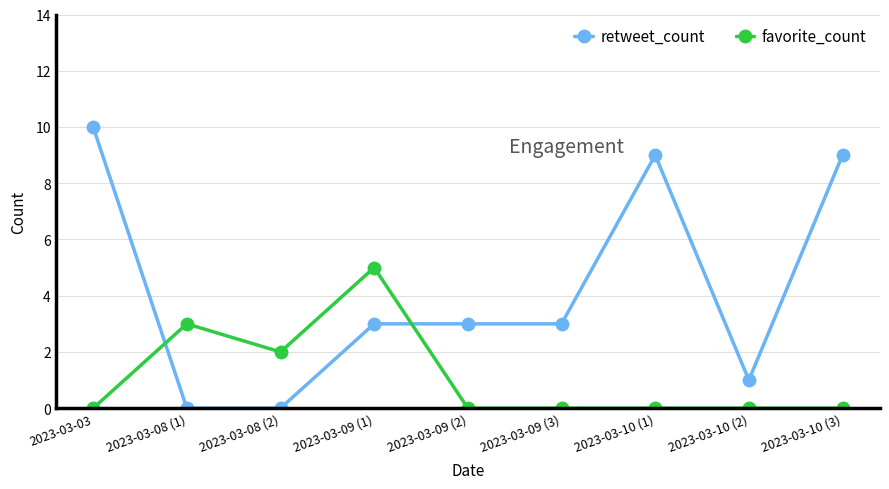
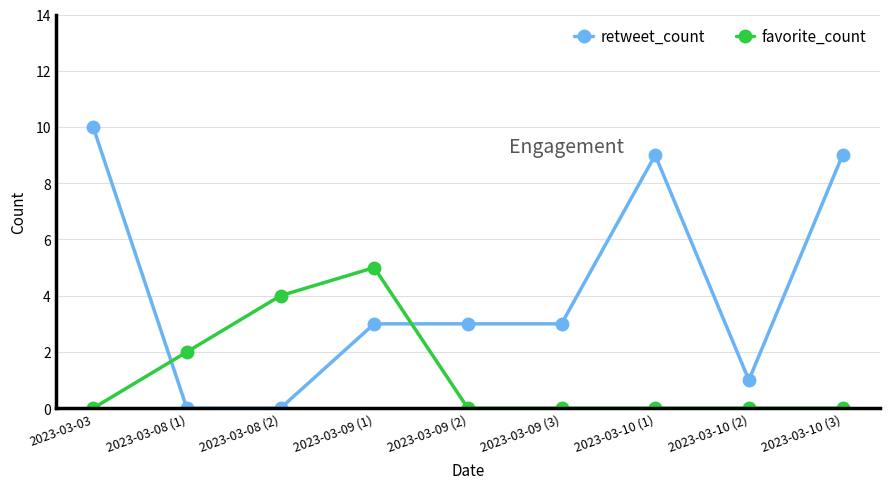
  {
    "retweet_count": {
      "2023-03-03": 10,
      "2023-03-08 (1)": 0,
      "2023-03-08 (2)": 0,
      "2023-03-09 (1)": 3,
      "2023-03-09 (2)": 3,
      "2023-03-09 (3)": 3,
      "2023-03-10 (1)": 9,
      "2023-03-10 (2)": 1,
      "2023-03-10 (3)": 9
    },
    "favorite_count": {
      "2023-03-03": 0,
-     "2023-03-08 (1)": 3,
-     "2023-03-08 (2)": 2,
+     "2023-03-08 (1)": 2,
+     "2023-03-08 (2)": 4,
      "2023-03-09 (1)": 5,
      "2023-03-09 (2)": 0,
      "2023-03-09 (3)": 0,
      "2023-03-10 (1)": 0,
      "2023-03-10 (2)": 0,
      "2023-03-10 (3)": 0
    }
  }
